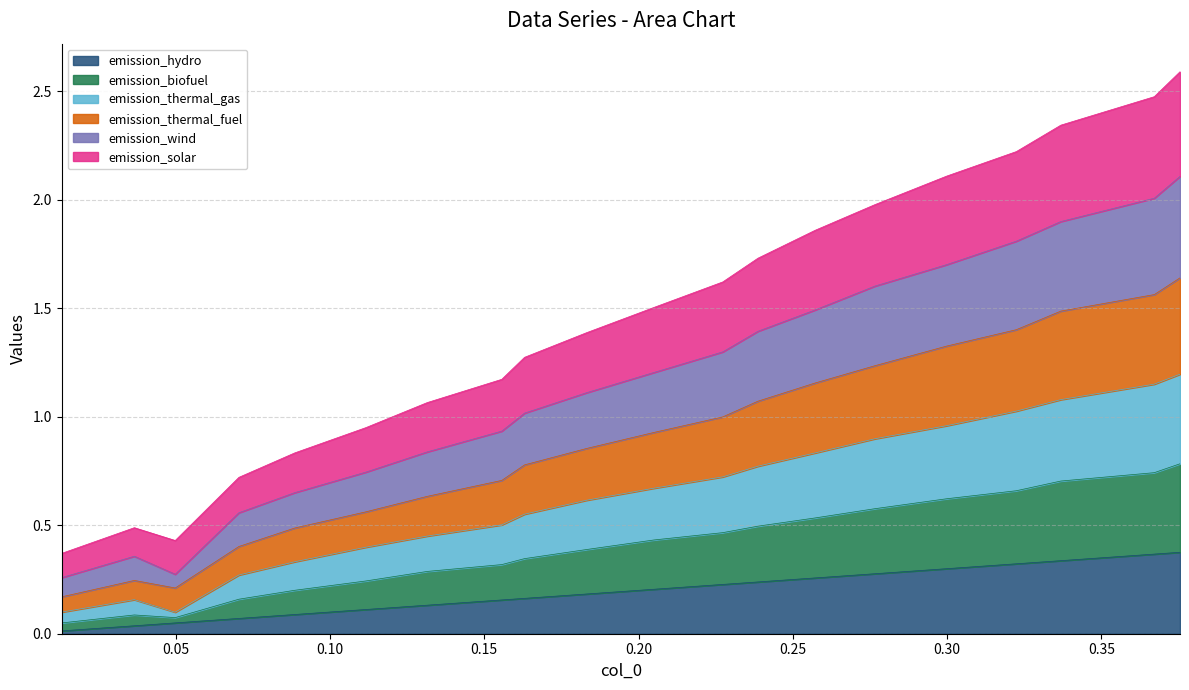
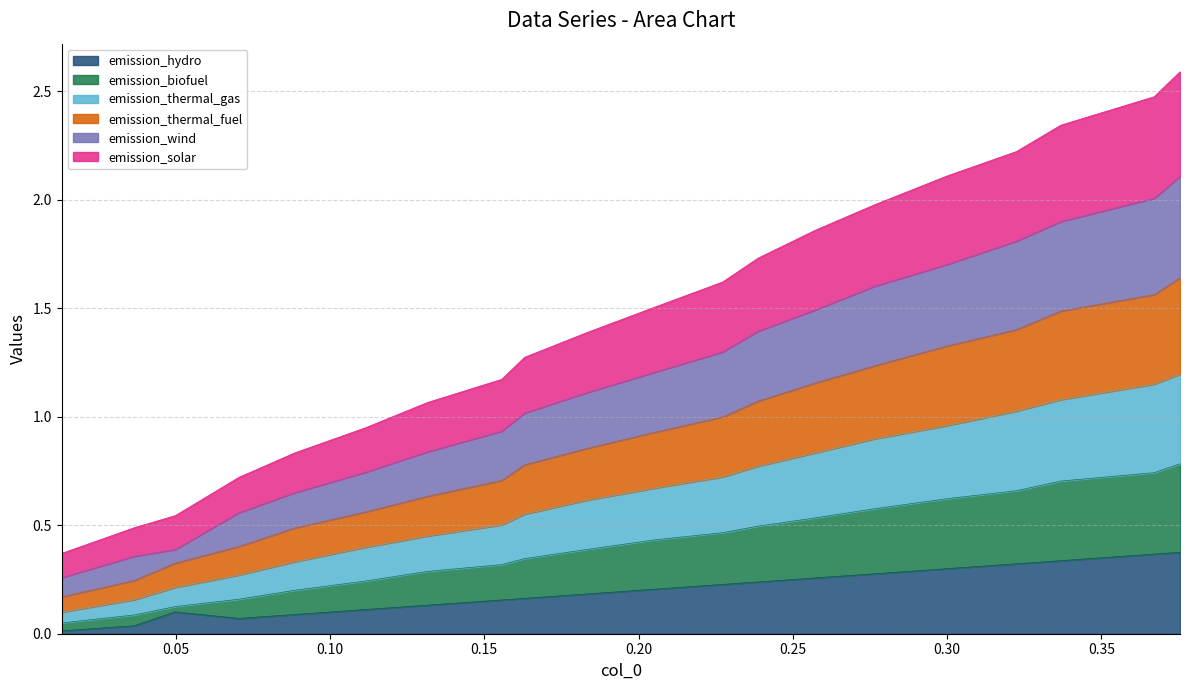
  {
    "emission_hydro": {
-     "0.05": 0.05
+     "0.05": 0.10
    },
    "emission_biofuel": {
      "0.05": 0.02
    },
    "emission_thermal_gas": {
-     "0.05": 0.02
+     "0.05": 0.09
    },
    "emission_thermal_fuel": {
      "0.05": 0.11
    },
    "emission_wind": {
      "0.05": 0.06
    },
    "emission_solar": {
      "0.05": 0.16
    }
  }
